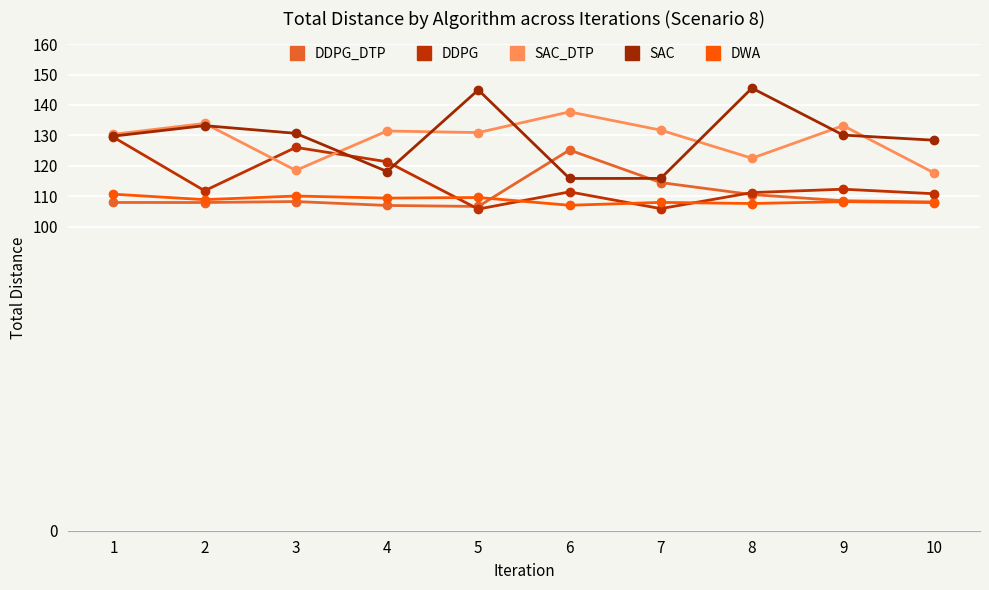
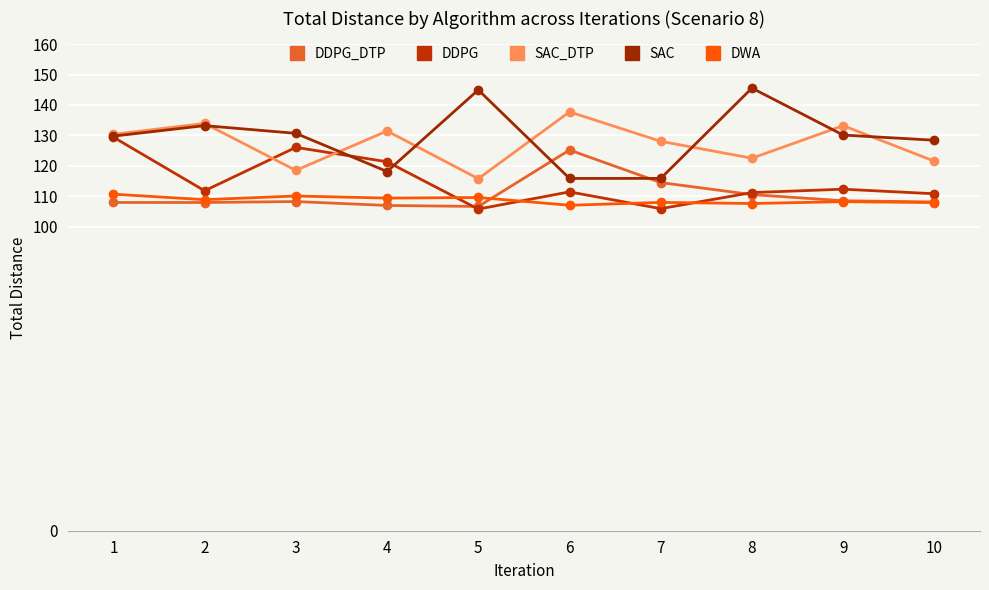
  {
    "SAC_DTP": {
      "3": 118,
      "4": 131,
-     "5": 131,
+     "5": 116,
      "6": 138,
-     "7": 132,
+     "7": 128,
      "8": 122,
      "9": 133,
-     "10": 118
+     "10": 122
    }
  }
